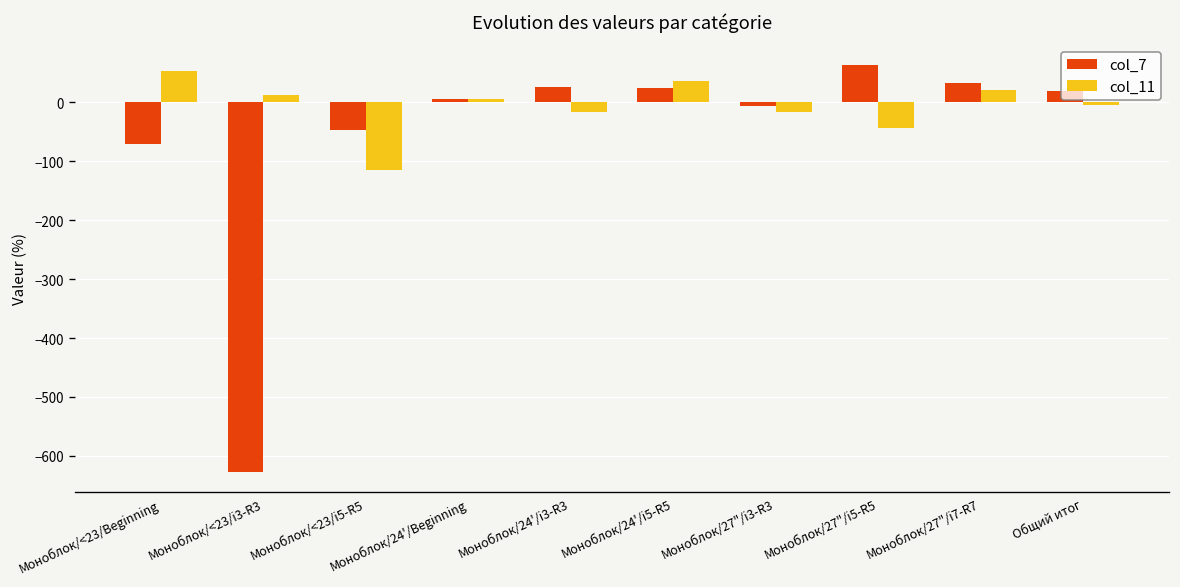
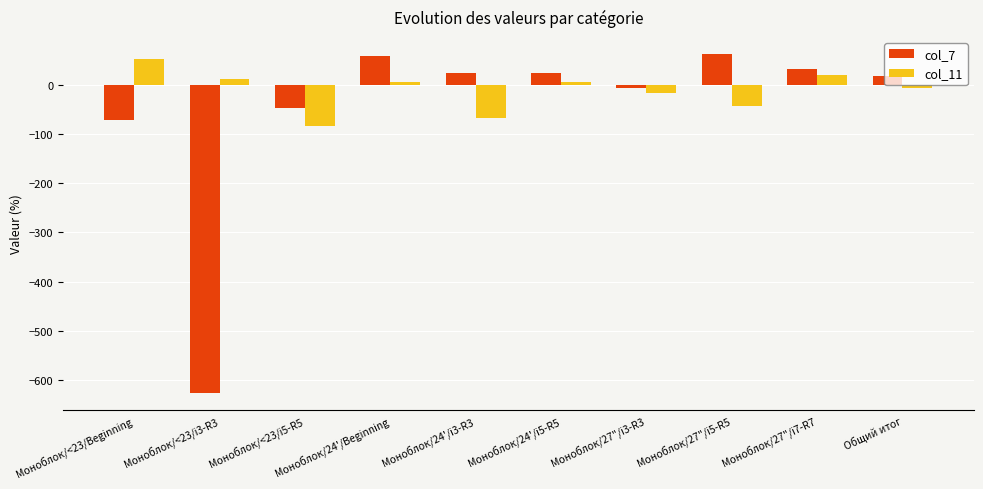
  {
    "col_7": {
      "Моноблок/<23/Beginning": -70,
      "Моноблок/<23/i3-R3": -630,
      "Моноблок/<23/i5-R5": -50,
-     "Моноблок/24'/Beginning": 10,
+     "Моноблок/24'/Beginning": 60,
      "Моноблок/24'/i3-R3": 30,
      "Моноблок/24'/i5-R5": 20,
      "Моноблок/27\"/i3-R3": -10,
      "Моноблок/27\"/i5-R5": 60,
      "Моноблок/27\"/i7-R7": 30
    },
    "col_11": {
      "Моноблок/<23/Beginning": 50,
      "Моноблок/<23/i3-R3": 10,
-     "Моноблок/<23/i5-R5": -120,
+     "Моноблок/<23/i5-R5": -80,
      "Моноблок/24'/Beginning": 10,
-     "Моноблок/24'/i3-R3": -20,
-     "Моноблок/24'/i5-R5": 40,
+     "Моноблок/24'/i3-R3": -70,
+     "Моноблок/24'/i5-R5": 10,
      "Моноблок/27\"/i3-R3": -20,
      "Моноблок/27\"/i5-R5": -40,
      "Моноблок/27\"/i7-R7": 20,
      "Общий итог": -10
    }
  }
